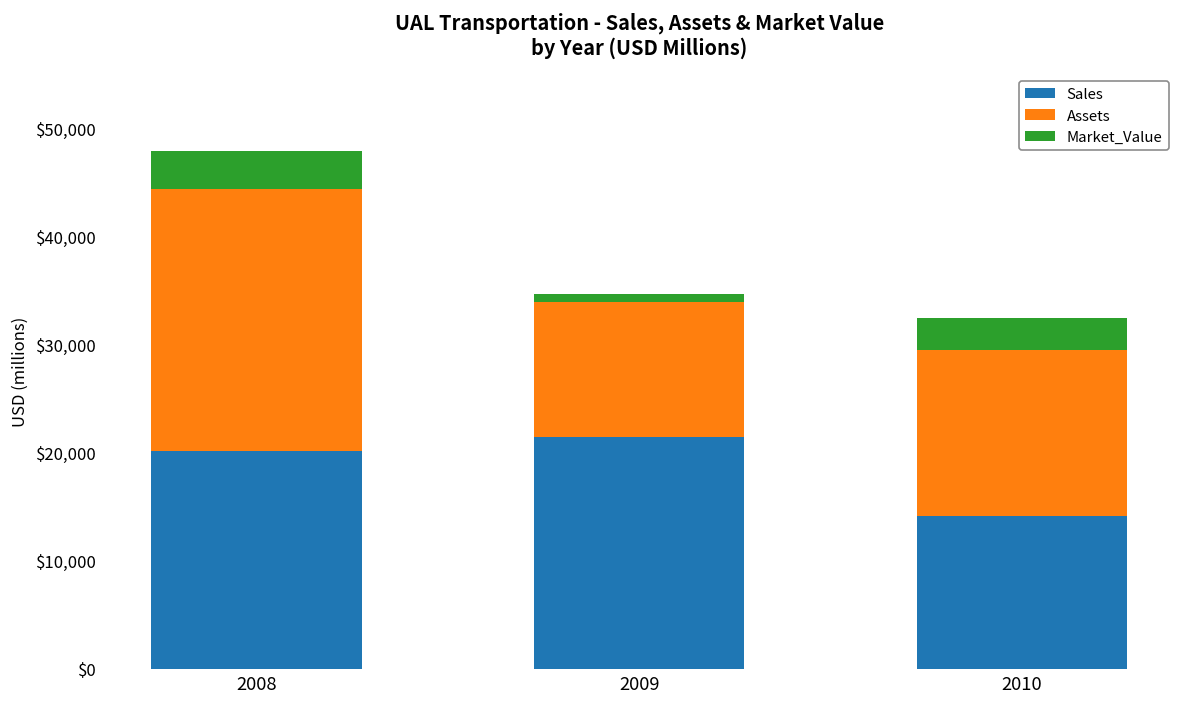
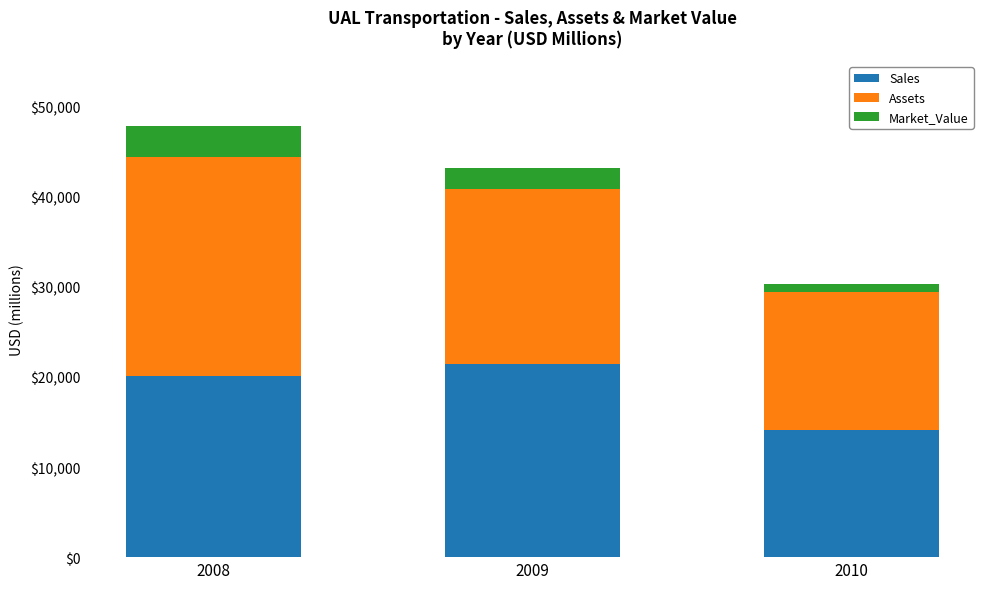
  {
    "Sales": {
      "2008": "$20,000",
      "2009": "$21,000",
      "2010": "$14,000"
    },
    "Assets": {
      "2008": "$24,000",
-     "2009": "$12,000",
+     "2009": "$19,000",
      "2010": "$15,000"
    },
    "Market_Value": {
      "2008": "$4,000",
-     "2009": "$1,000",
-     "2010": "$3,000"
+     "2009": "$2,000",
+     "2010": "$1,000"
    }
  }
